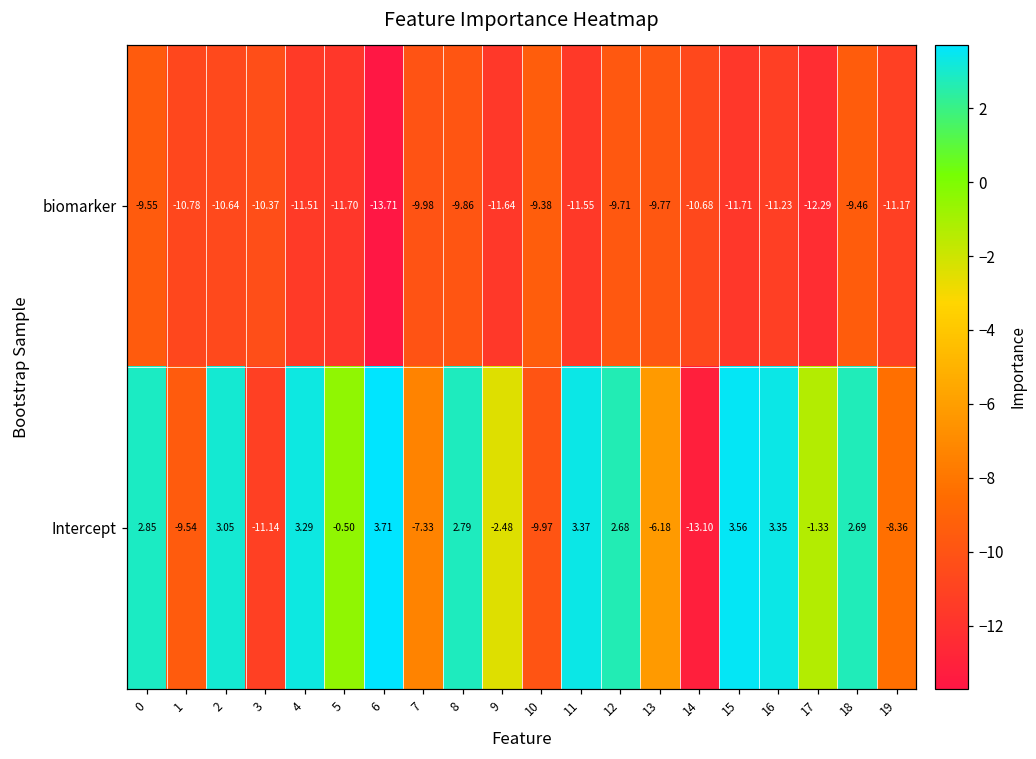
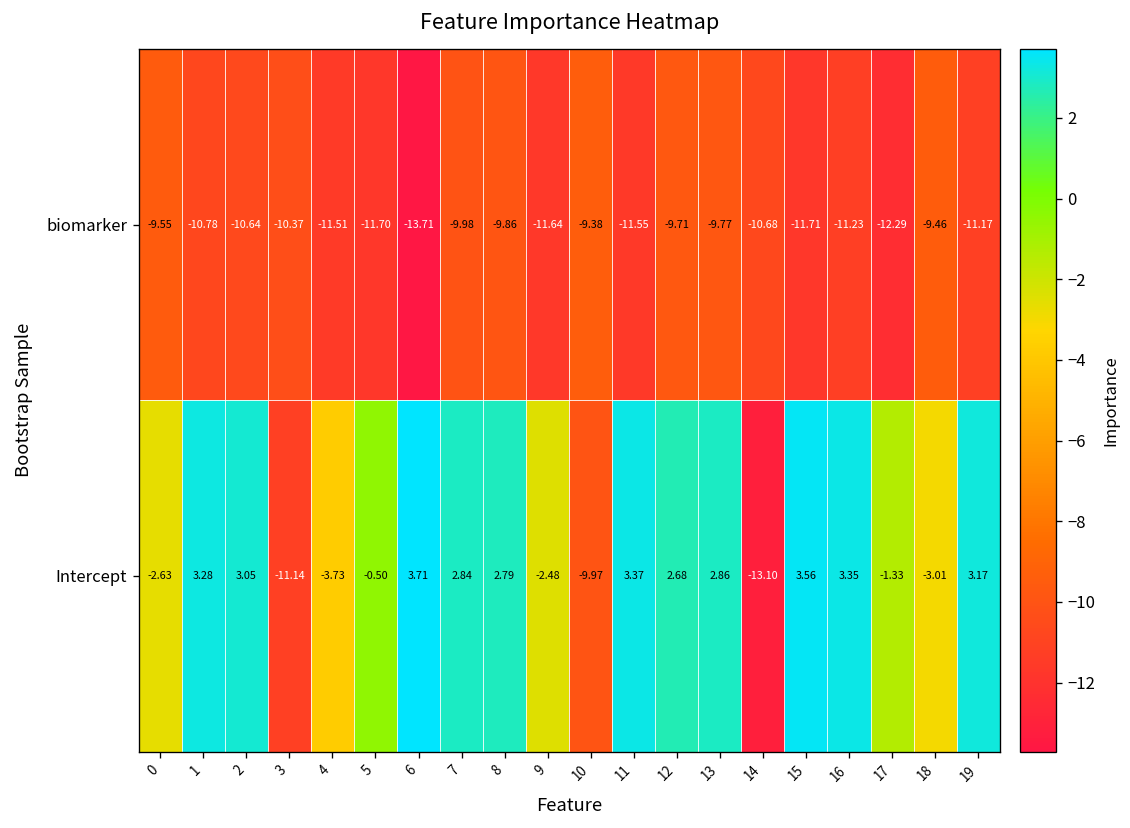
  {
    "biomarker": {
      "0": -9.55,
      "1": -10.78,
      "2": -10.64,
      "3": -10.37,
      "4": -11.51,
      "5": -11.70,
      "6": -13.71,
      "7": -9.98,
      "8": -9.86,
      "9": -11.64,
      "10": -9.38,
      "11": -11.55,
      "12": -9.71,
      "13": -9.77,
      "14": -10.68,
      "15": -11.71,
      "16": -11.23,
      "17": -12.29,
      "18": -9.46,
      "19": -11.17
    },
    "Intercept": {
-     "0": 2.85,
-     "1": -9.54,
+     "0": -2.63,
+     "1": 3.28,
      "2": 3.05,
      "3": -11.14,
-     "4": 3.29,
+     "4": -3.73,
      "5": -0.50,
      "6": 3.71,
-     "7": -7.33,
+     "7": 2.84,
      "8": 2.79,
      "9": -2.48,
      "10": -9.97,
      "11": 3.37,
      "12": 2.68,
-     "13": -6.18,
+     "13": 2.86,
      "14": -13.10,
      "15": 3.56,
      "16": 3.35,
      "17": -1.33,
-     "18": 2.69,
-     "19": -8.36
+     "18": -3.01,
+     "19": 3.17
    }
  }
